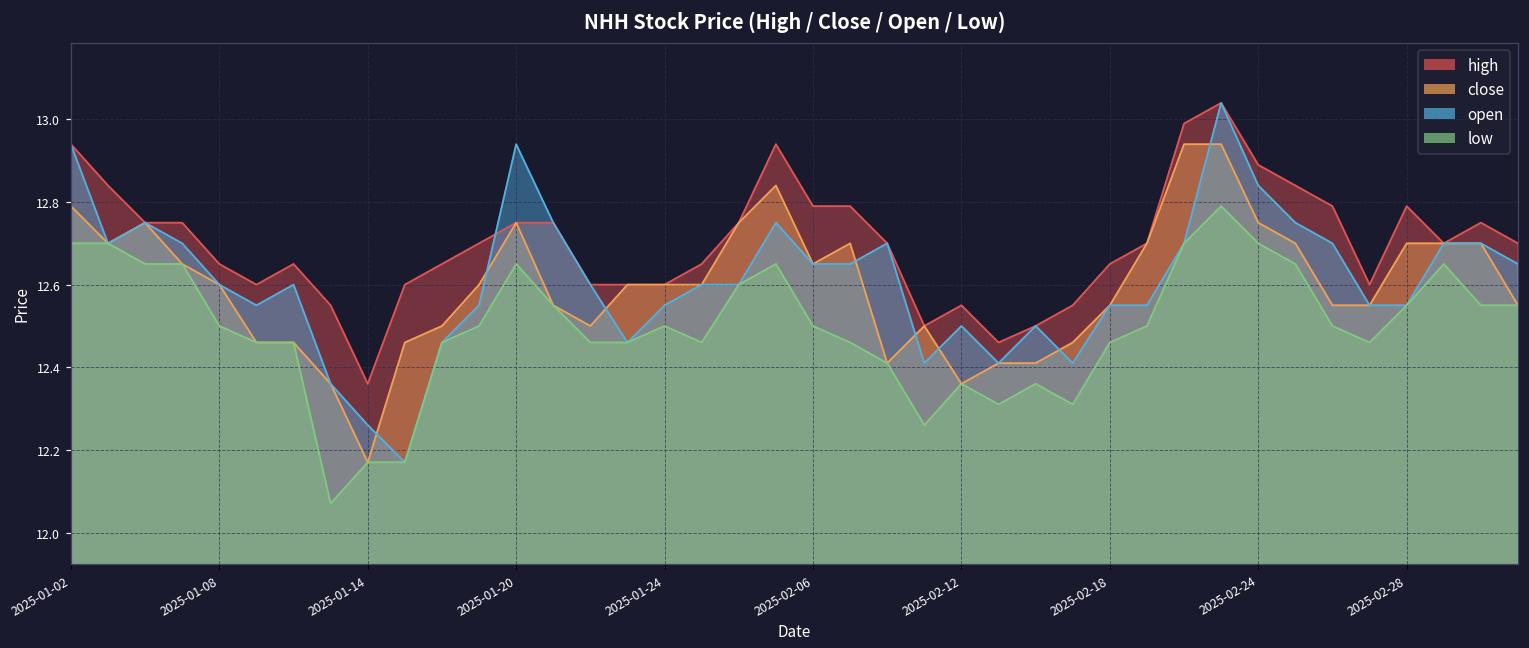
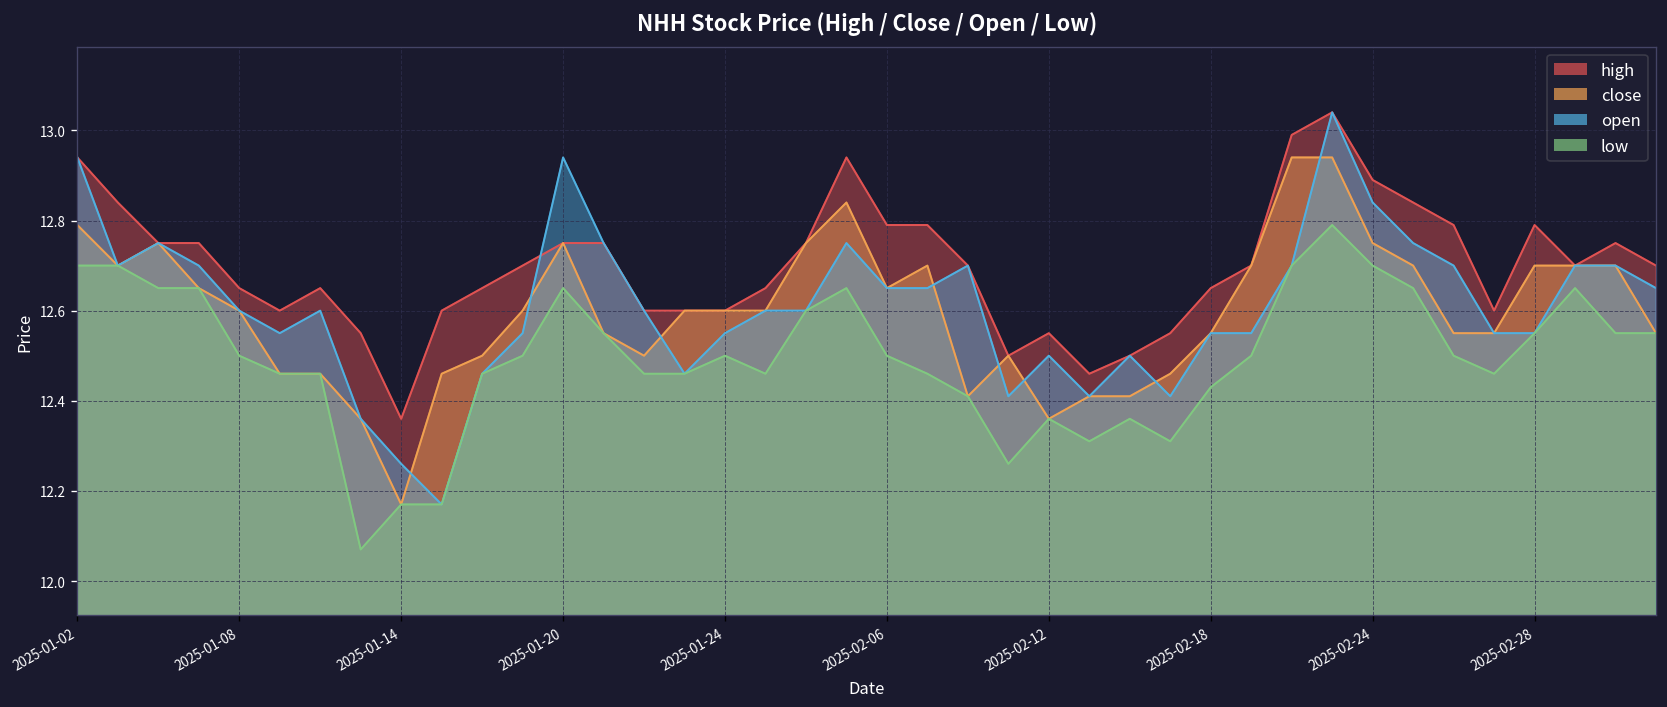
  {
    "open": {
      "2025-01-14": 12.26,
      "2025-01-20": 12.94,
      "2025-01-24": 12.55,
      "2025-02-12": 12.50,
      "2025-02-24": 12.84
    },
    "low": {
      "2025-01-02": 12.70,
      "2025-01-08": 12.50,
      "2025-01-20": 12.65,
      "2025-01-24": 12.50,
      "2025-02-06": 12.50,
-     "2025-02-18": 12.46,
+     "2025-02-18": 12.43,
      "2025-02-24": 12.70
    }
  }
